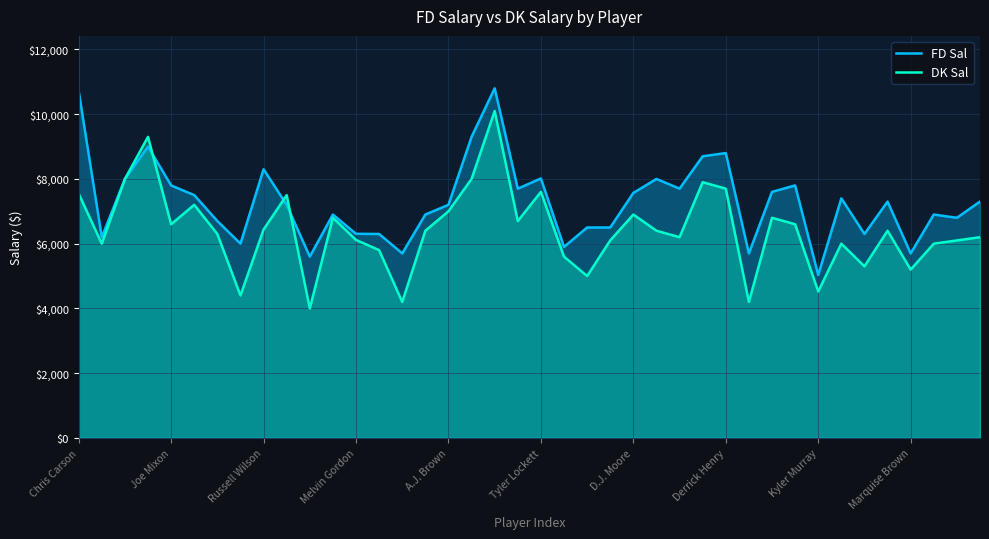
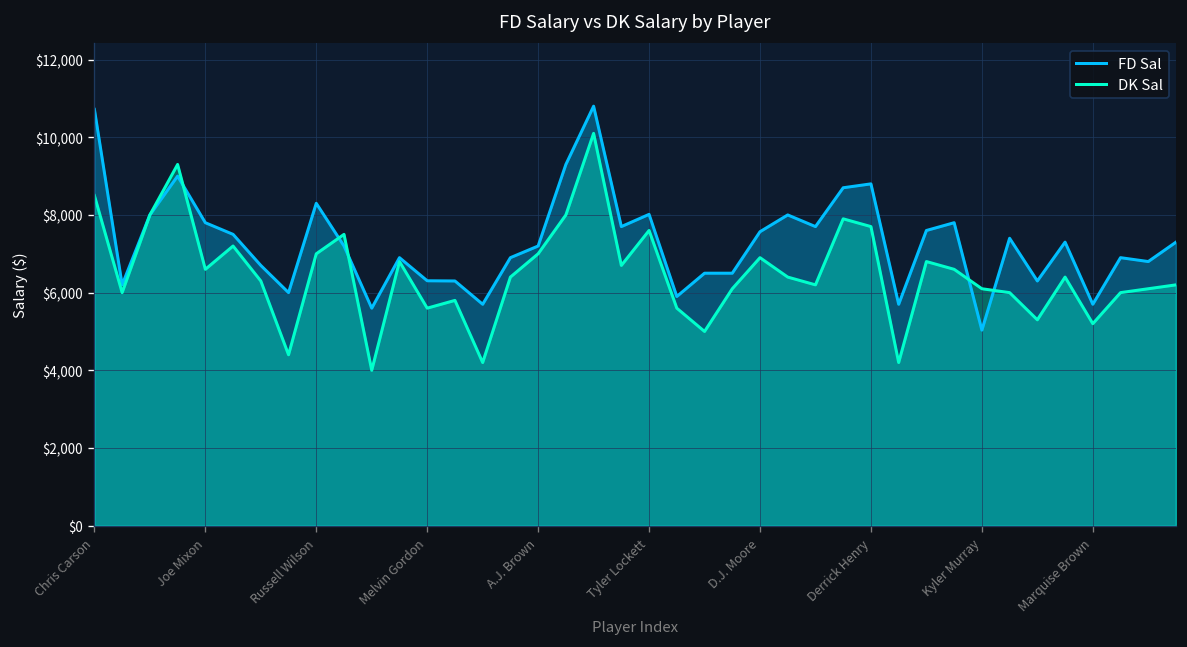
  {
    "FD Sal": {
      "Chris Carson": "$10,700",
      "Joe Mixon": "$7,800",
      "Russell Wilson": "$8,300",
      "Melvin Gordon": "$6,300",
      "A.J. Brown": "$7,200",
      "Tyler Lockett": "$8,000",
      "D.J. Moore": "$7,600",
      "Derrick Henry": "$8,800",
      "Kyler Murray": "$5,000",
      "Marquise Brown": "$5,700"
    },
    "DK Sal": {
-     "Chris Carson": "$7,500",
+     "Chris Carson": "$8,500",
      "Joe Mixon": "$6,600",
-     "Russell Wilson": "$6,400",
-     "Melvin Gordon": "$6,100",
+     "Russell Wilson": "$7,000",
+     "Melvin Gordon": "$5,600",
      "A.J. Brown": "$7,000",
      "Tyler Lockett": "$7,600",
      "D.J. Moore": "$6,900",
      "Derrick Henry": "$7,700",
-     "Kyler Murray": "$4,500",
+     "Kyler Murray": "$6,100",
      "Marquise Brown": "$5,200"
    }
  }
